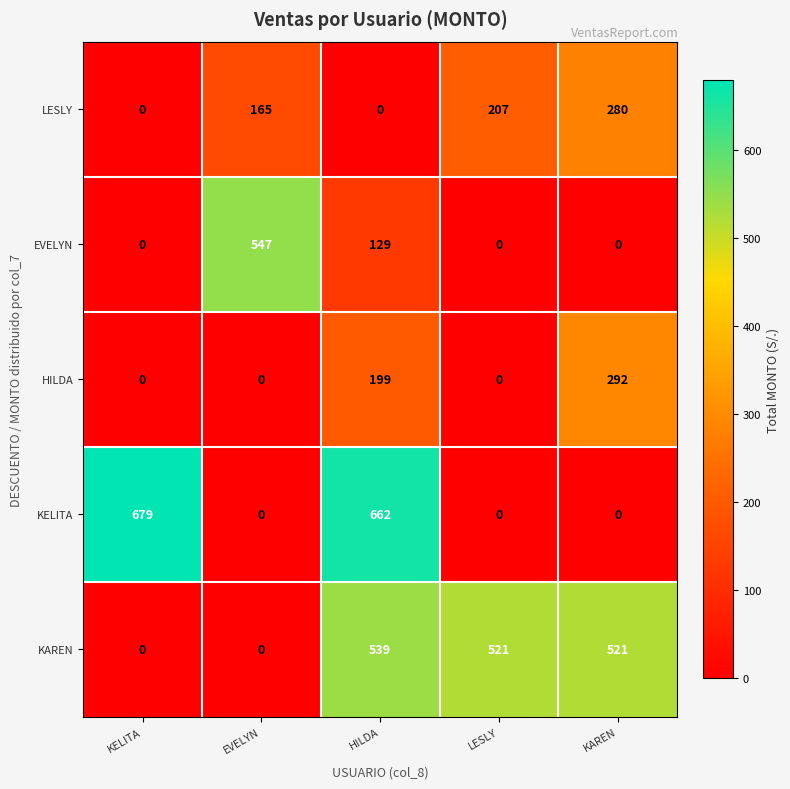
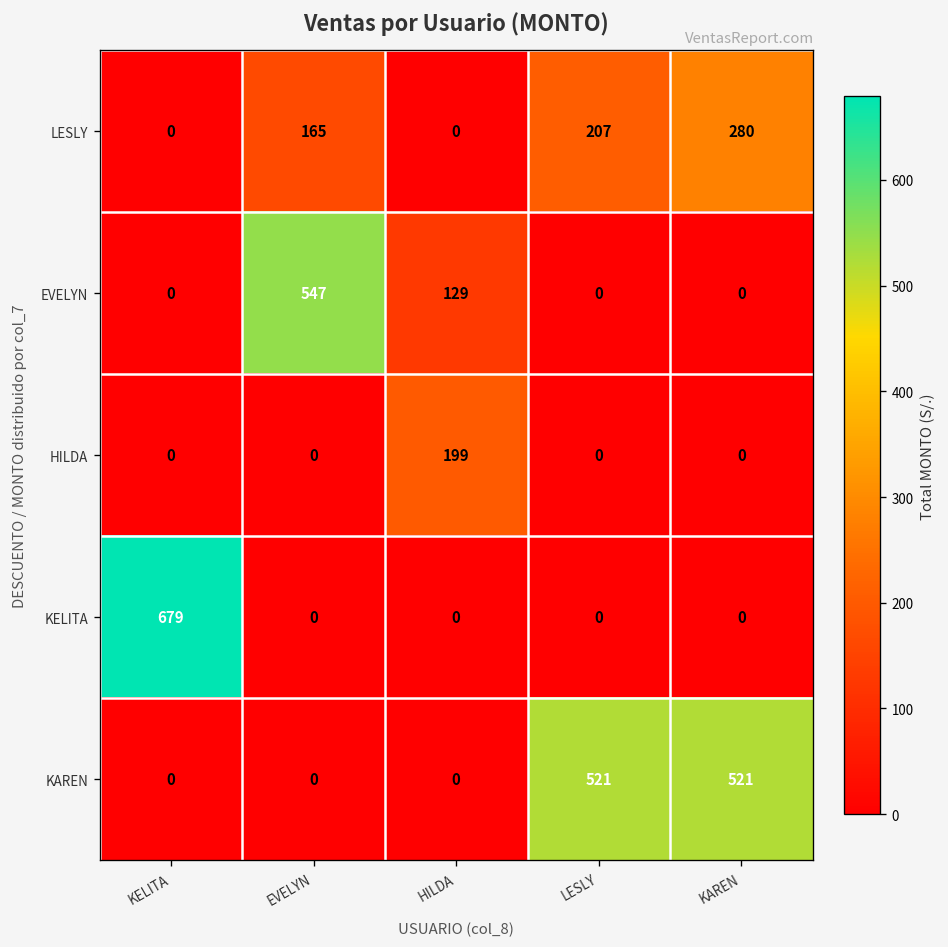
  {
    "LESLY": {
      "KELITA": 0,
      "EVELYN": 165,
      "HILDA": 0,
      "LESLY": 207,
      "KAREN": 280
    },
    "EVELYN": {
      "KELITA": 0,
      "EVELYN": 547,
      "HILDA": 129,
      "LESLY": 0,
      "KAREN": 0
    },
    "HILDA": {
      "KELITA": 0,
      "EVELYN": 0,
      "HILDA": 199,
      "LESLY": 0,
-     "KAREN": 292
+     "KAREN": 0
    },
    "KELITA": {
      "KELITA": 679,
      "EVELYN": 0,
-     "HILDA": 662,
+     "HILDA": 0,
      "LESLY": 0,
      "KAREN": 0
    },
    "KAREN": {
      "KELITA": 0,
      "EVELYN": 0,
-     "HILDA": 539,
+     "HILDA": 0,
      "LESLY": 521,
      "KAREN": 521
    }
  }
